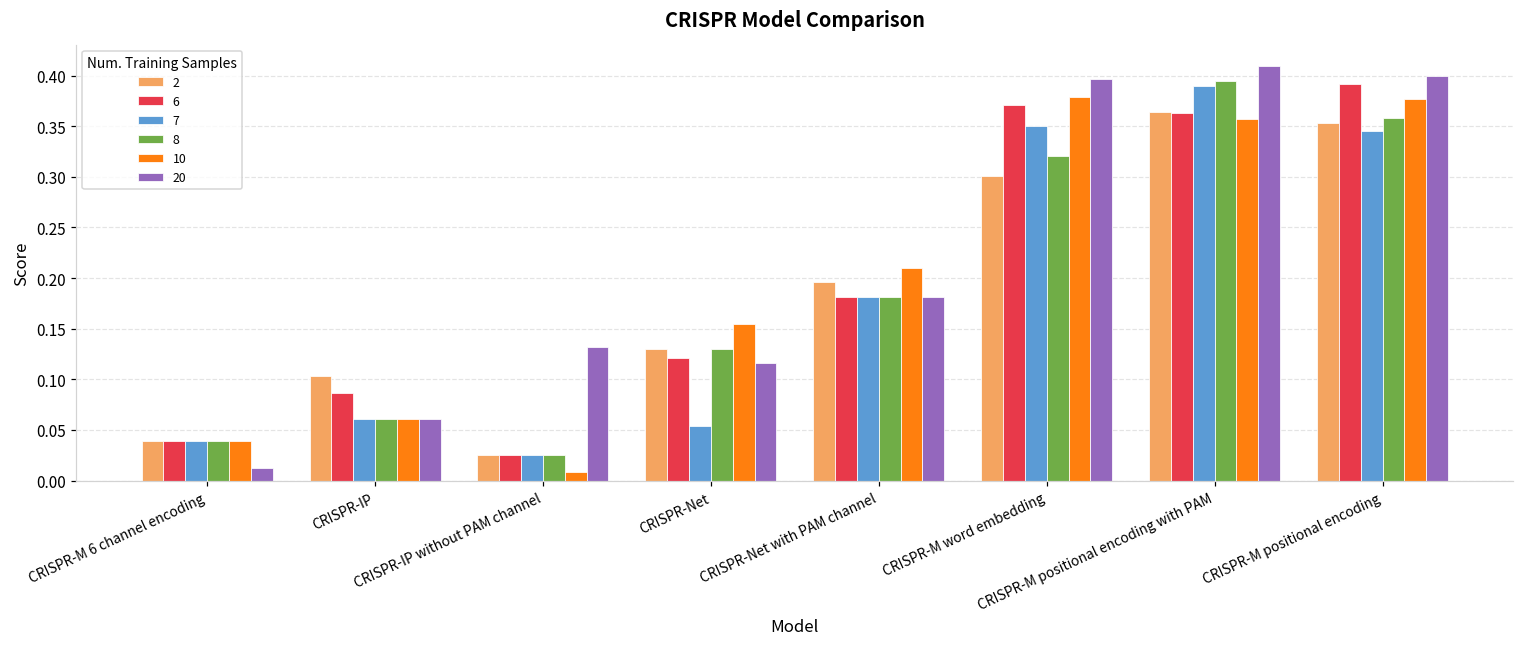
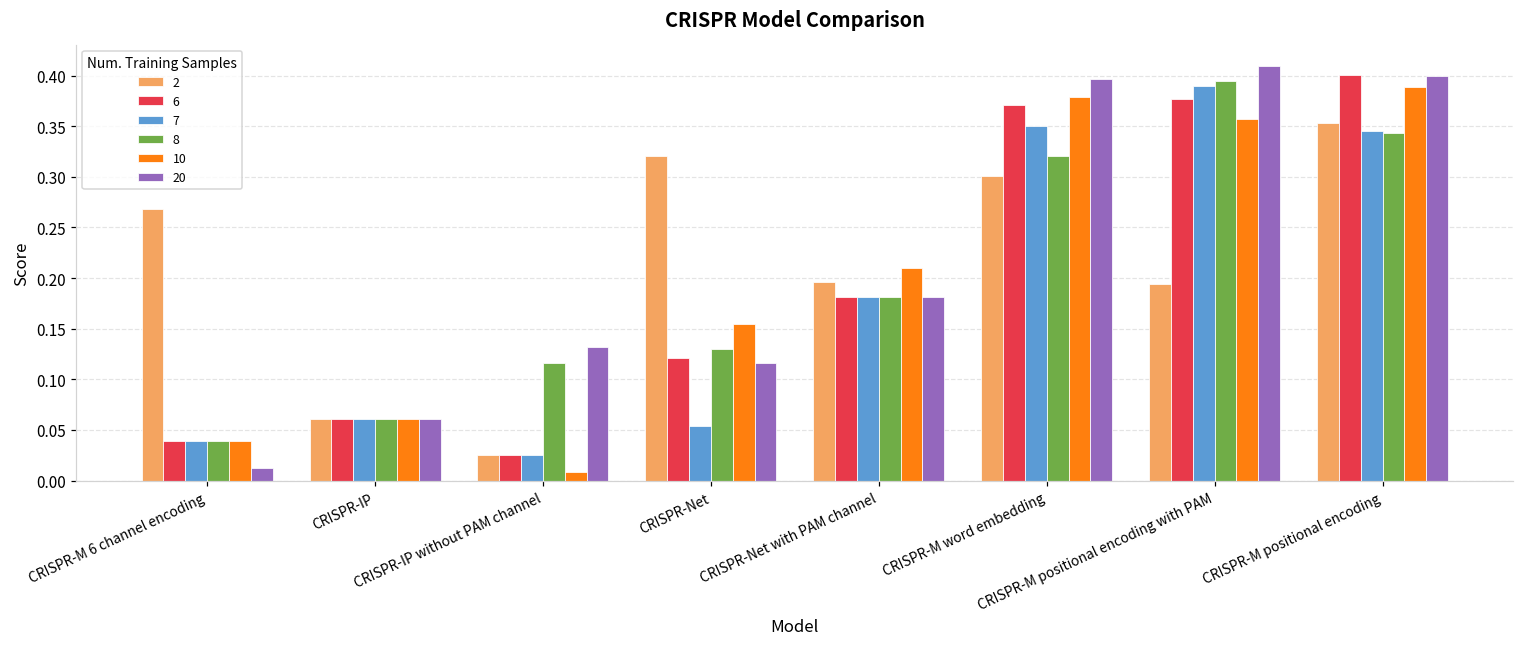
  {
    "2": {
-     "CRISPR-M 6 channel encoding": 0.04,
-     "CRISPR-IP": 0.10,
+     "CRISPR-M 6 channel encoding": 0.27,
+     "CRISPR-IP": 0.06,
      "CRISPR-IP without PAM channel": 0.03,
-     "CRISPR-Net": 0.13,
+     "CRISPR-Net": 0.32,
      "CRISPR-Net with PAM channel": 0.20,
      "CRISPR-M word embedding": 0.30,
-     "CRISPR-M positional encoding with PAM": 0.36,
+     "CRISPR-M positional encoding with PAM": 0.19,
      "CRISPR-M positional encoding": 0.35
    },
    "6": {
      "CRISPR-M 6 channel encoding": 0.04,
-     "CRISPR-IP": 0.09,
+     "CRISPR-IP": 0.06,
      "CRISPR-IP without PAM channel": 0.03,
      "CRISPR-Net": 0.12,
      "CRISPR-Net with PAM channel": 0.18,
      "CRISPR-M word embedding": 0.37,
-     "CRISPR-M positional encoding with PAM": 0.36,
-     "CRISPR-M positional encoding": 0.39
+     "CRISPR-M positional encoding with PAM": 0.38,
+     "CRISPR-M positional encoding": 0.40
    },
    "7": {
      "CRISPR-M 6 channel encoding": 0.04,
      "CRISPR-IP": 0.06,
      "CRISPR-IP without PAM channel": 0.03,
      "CRISPR-Net": 0.05,
      "CRISPR-Net with PAM channel": 0.18,
      "CRISPR-M word embedding": 0.35,
      "CRISPR-M positional encoding with PAM": 0.39,
      "CRISPR-M positional encoding": 0.35
    },
    "8": {
      "CRISPR-M 6 channel encoding": 0.04,
      "CRISPR-IP": 0.06,
-     "CRISPR-IP without PAM channel": 0.03,
+     "CRISPR-IP without PAM channel": 0.12,
      "CRISPR-Net": 0.13,
      "CRISPR-Net with PAM channel": 0.18,
      "CRISPR-M word embedding": 0.32,
      "CRISPR-M positional encoding with PAM": 0.39,
-     "CRISPR-M positional encoding": 0.36
+     "CRISPR-M positional encoding": 0.34
    },
    "10": {
      "CRISPR-M 6 channel encoding": 0.04,
      "CRISPR-IP": 0.06,
      "CRISPR-IP without PAM channel": 0.01,
      "CRISPR-Net": 0.16,
      "CRISPR-Net with PAM channel": 0.21,
      "CRISPR-M word embedding": 0.38,
      "CRISPR-M positional encoding with PAM": 0.36,
-     "CRISPR-M positional encoding": 0.38
+     "CRISPR-M positional encoding": 0.39
    },
    "20": {
      "CRISPR-M 6 channel encoding": 0.01,
      "CRISPR-IP": 0.06,
      "CRISPR-IP without PAM channel": 0.13,
      "CRISPR-Net": 0.12,
      "CRISPR-Net with PAM channel": 0.18,
      "CRISPR-M word embedding": 0.40,
      "CRISPR-M positional encoding with PAM": 0.41,
      "CRISPR-M positional encoding": 0.40
    }
  }
